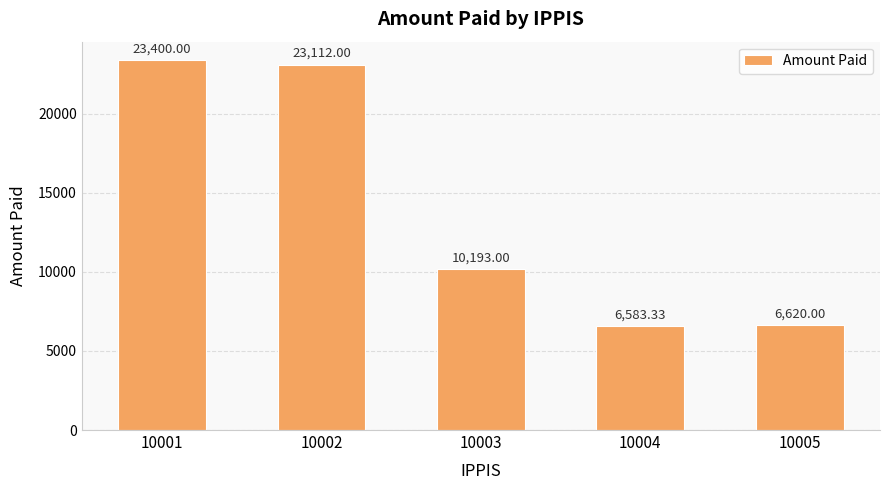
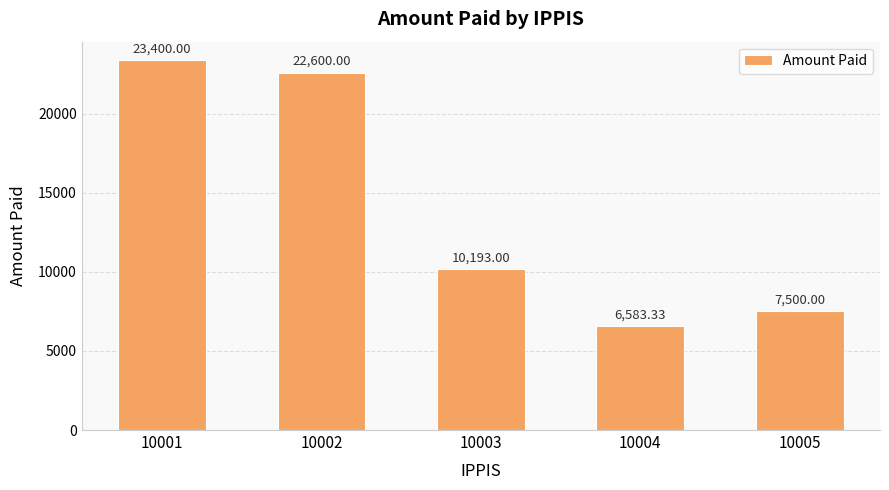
  {
    "10001": "23,400.00",
-   "10002": "23,112.00",
+   "10002": "22,600.00",
    "10003": "10,193.00",
    "10004": "6,583.33",
-   "10005": "6,620.00"
+   "10005": "7,500.00"
  }
